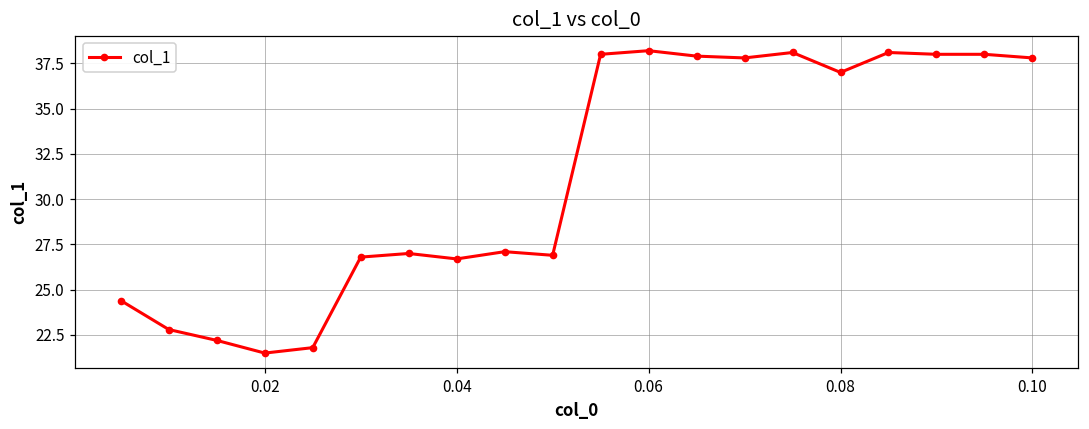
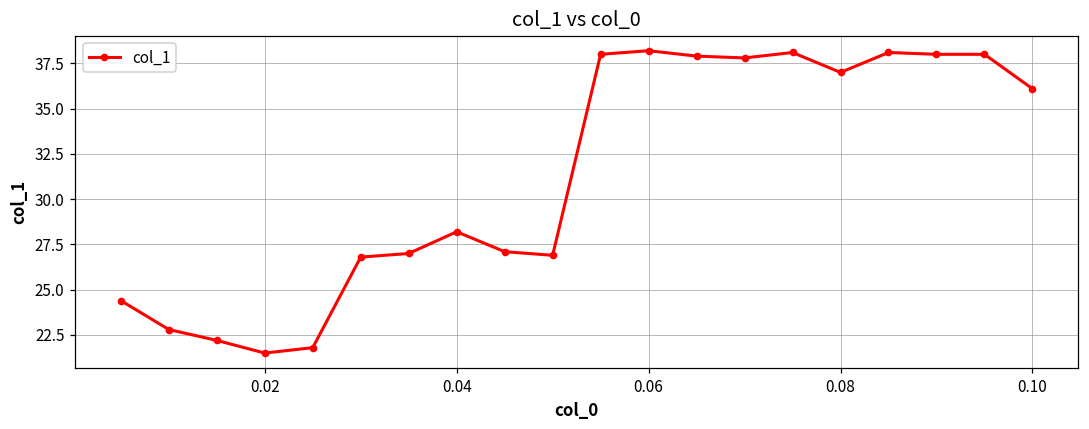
  {
    "0.02": 21.5,
-   "0.04": 26.7,
+   "0.04": 28.2,
    "0.06": 38.2,
    "0.08": 37.0,
-   "0.10": 37.8
+   "0.10": 36.1
  }
